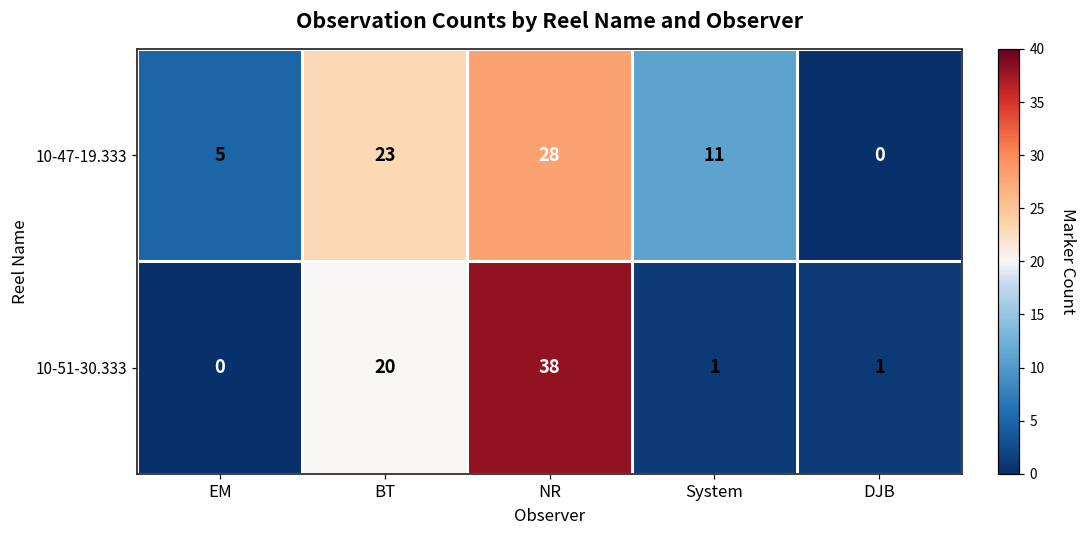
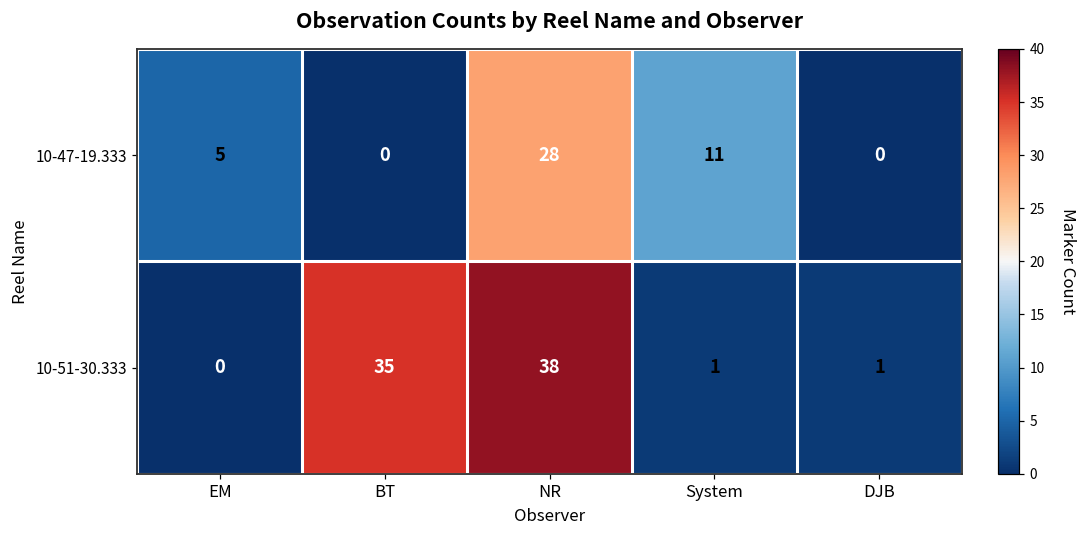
  {
    "10-47-19.333": {
      "EM": 5,
-     "BT": 23,
+     "BT": 0,
      "NR": 28,
      "System": 11,
      "DJB": 0
    },
    "10-51-30.333": {
      "EM": 0,
-     "BT": 20,
+     "BT": 35,
      "NR": 38,
      "System": 1,
      "DJB": 1
    }
  }
